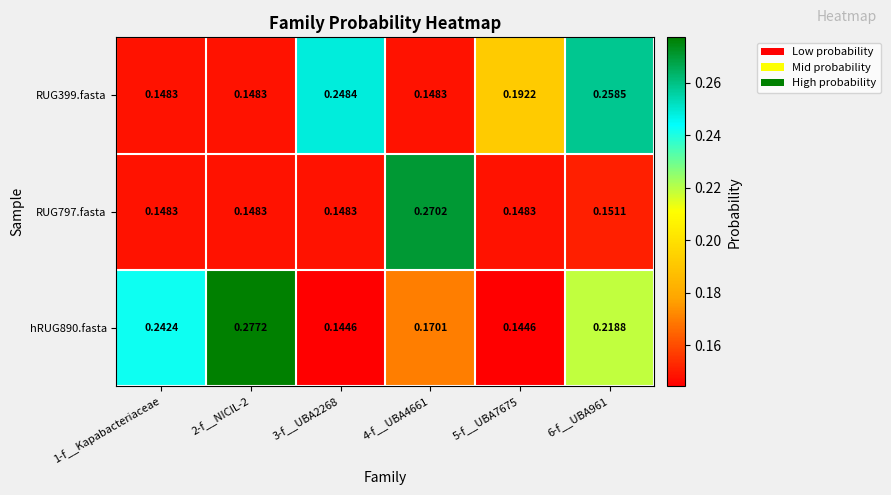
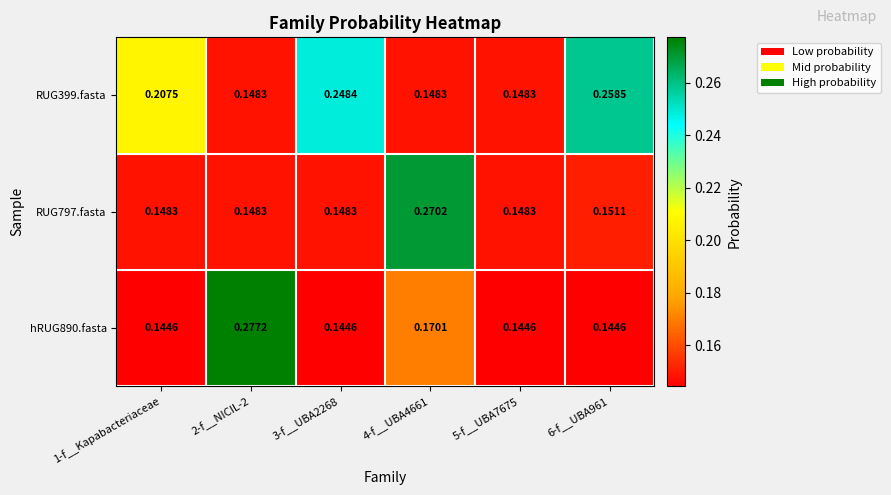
  {
    "RUG399.fasta": {
-     "1-f__Kapabacteriaceae": 0.1483,
+     "1-f__Kapabacteriaceae": 0.2075,
      "2-f__NICIL-2": 0.1483,
      "3-f__UBA2268": 0.2484,
      "4-f__UBA4661": 0.1483,
-     "5-f__UBA7675": 0.1922,
+     "5-f__UBA7675": 0.1483,
      "6-f__UBA961": 0.2585
    },
    "RUG797.fasta": {
      "1-f__Kapabacteriaceae": 0.1483,
      "2-f__NICIL-2": 0.1483,
      "3-f__UBA2268": 0.1483,
      "4-f__UBA4661": 0.2702,
      "5-f__UBA7675": 0.1483,
      "6-f__UBA961": 0.1511
    },
    "hRUG890.fasta": {
-     "1-f__Kapabacteriaceae": 0.2424,
+     "1-f__Kapabacteriaceae": 0.1446,
      "2-f__NICIL-2": 0.2772,
      "3-f__UBA2268": 0.1446,
      "4-f__UBA4661": 0.1701,
      "5-f__UBA7675": 0.1446,
-     "6-f__UBA961": 0.2188
+     "6-f__UBA961": 0.1446
    }
  }
